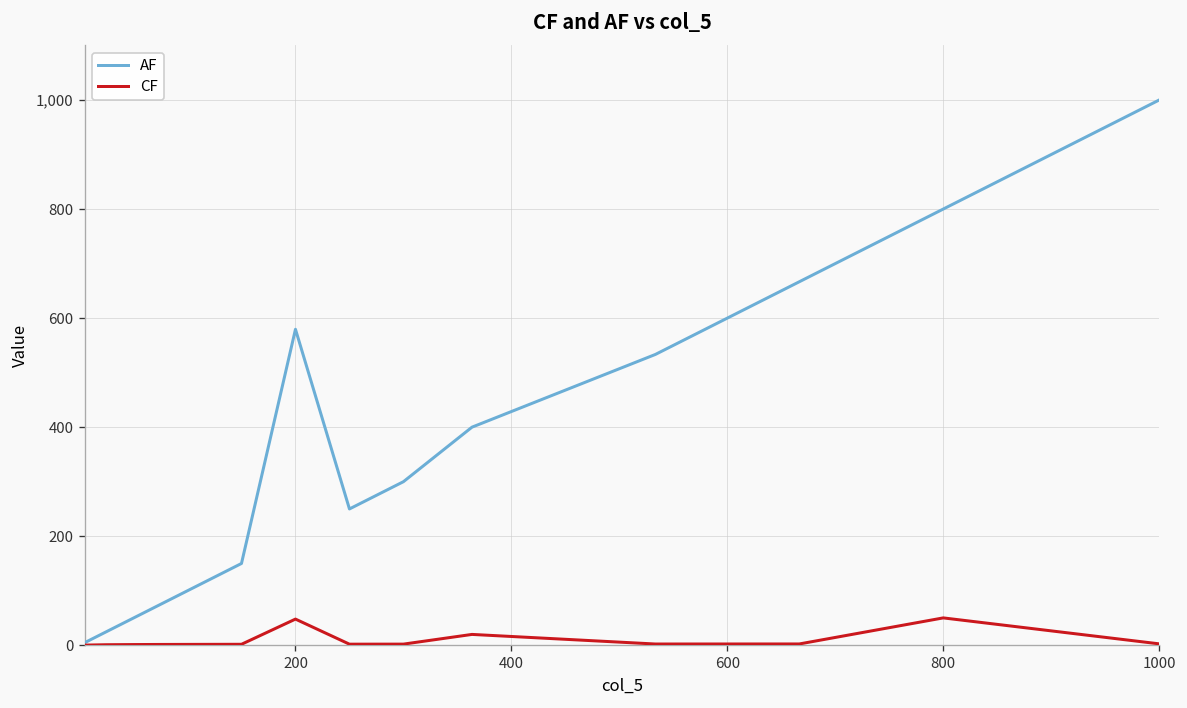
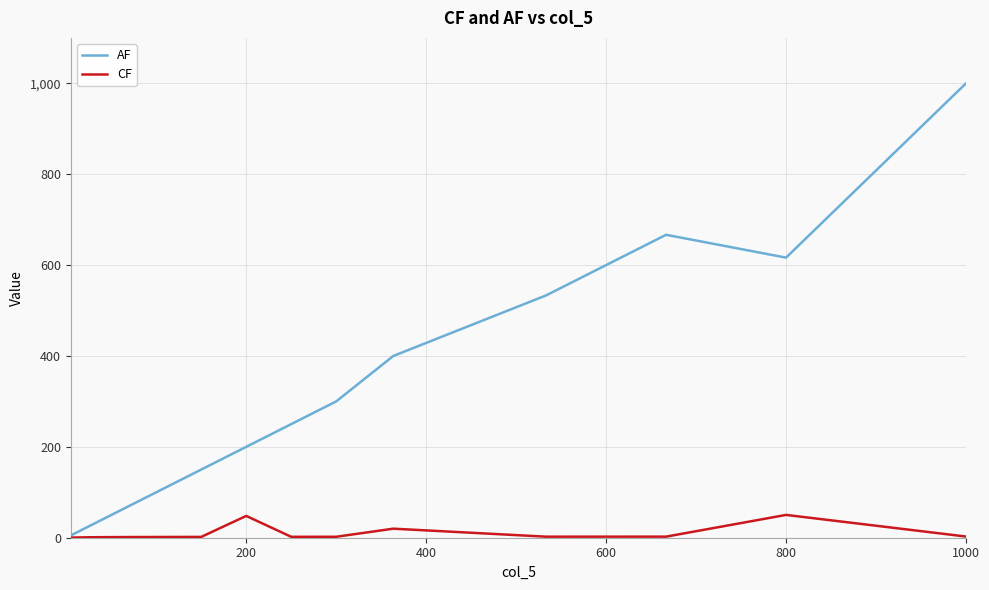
  {
    "AF": {
-     "200": "580",
-     "800": "800",
+     "200": "200",
+     "800": "620",
      "1000": "1,000"
    },
    "CF": {
      "200": "50",
      "800": "50",
      "1000": "0"
    }
  }
